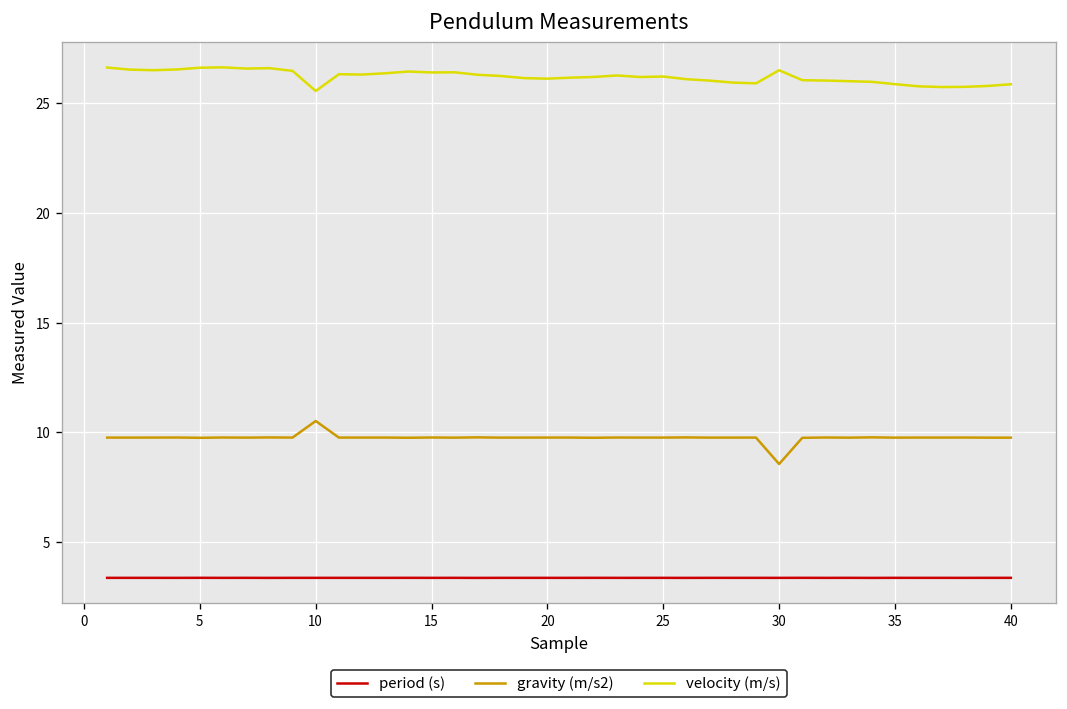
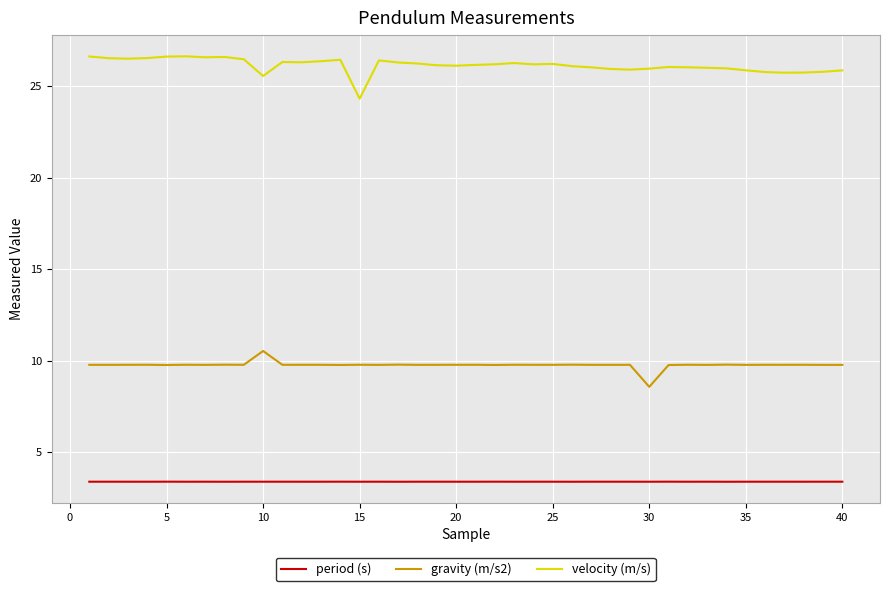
  {
    "period (s)": {
      "5": 3.4,
      "10": 3.4,
      "15": 3.4,
      "20": 3.4,
      "25": 3.4,
      "30": 3.4,
      "35": 3.4,
      "40": 3.4
    },
    "gravity (m/s2)": {
      "5": 9.8,
      "10": 10.5,
      "15": 9.8,
      "20": 9.8,
      "25": 9.8,
      "30": 8.6,
      "35": 9.8,
      "40": 9.8
    },
    "velocity (m/s)": {
      "5": 26.6,
      "10": 25.6,
-     "15": 26.4,
+     "15": 24.3,
      "20": 26.1,
      "25": 26.2,
-     "30": 26.5,
+     "30": 26.0,
      "35": 25.9,
      "40": 25.9
    }
  }
